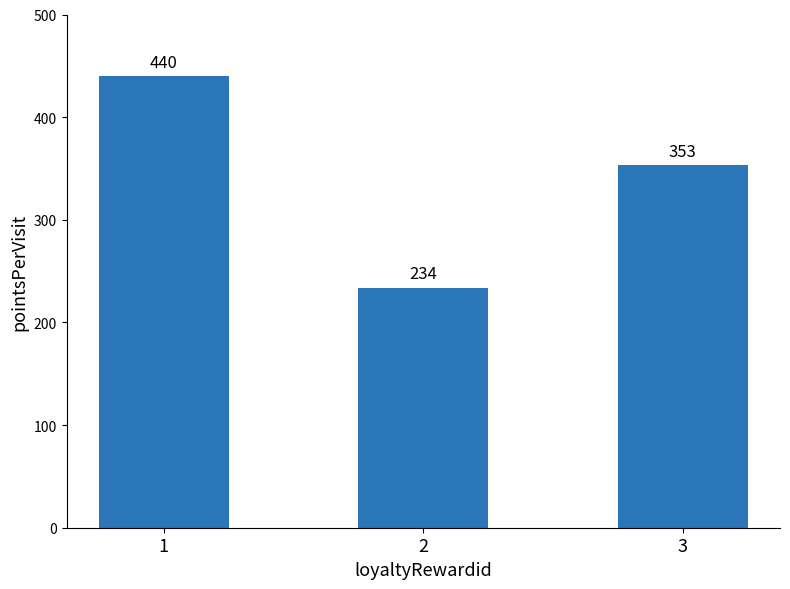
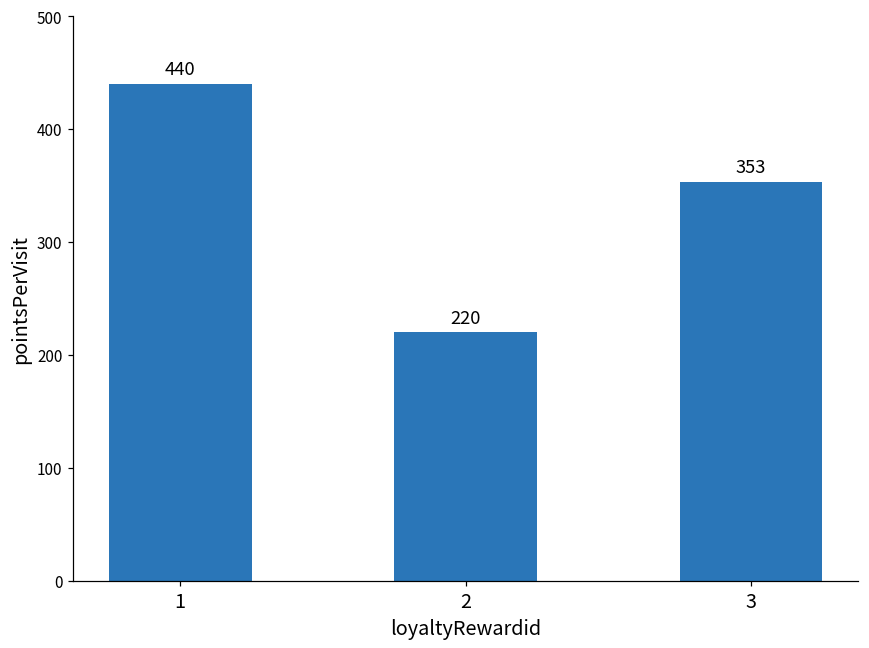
  {
    "1": 440,
-   "2": 234,
+   "2": 220,
    "3": 353
  }
